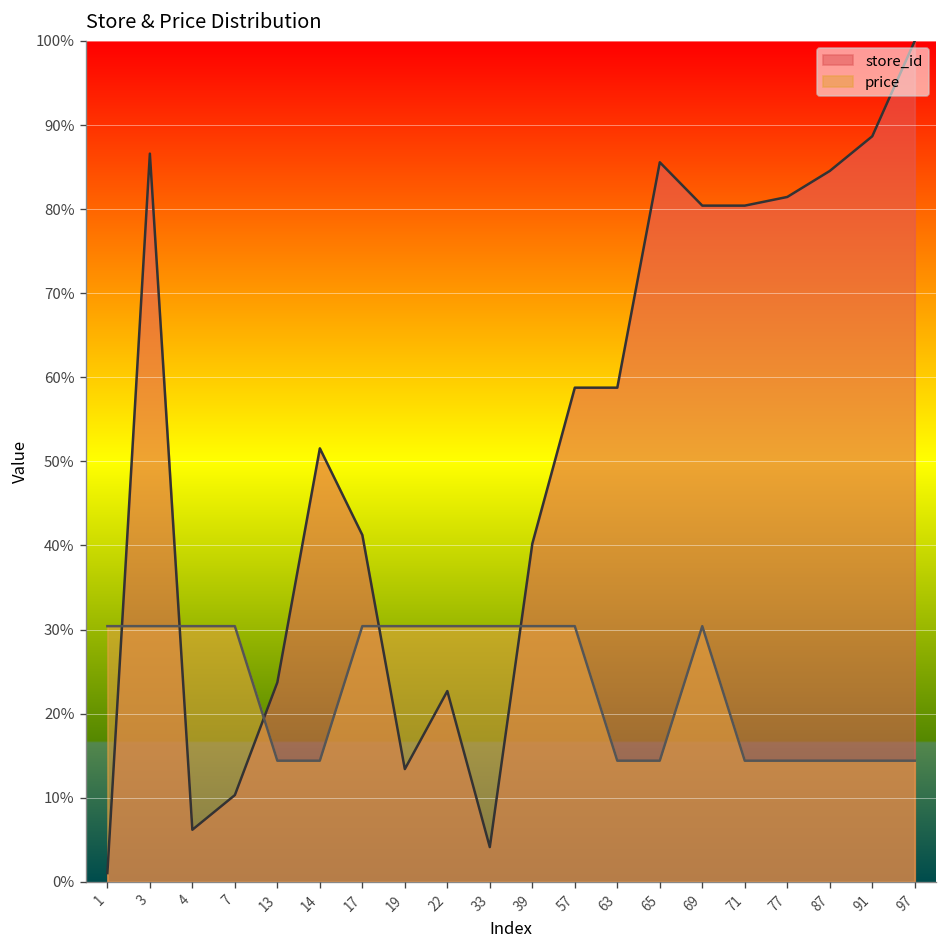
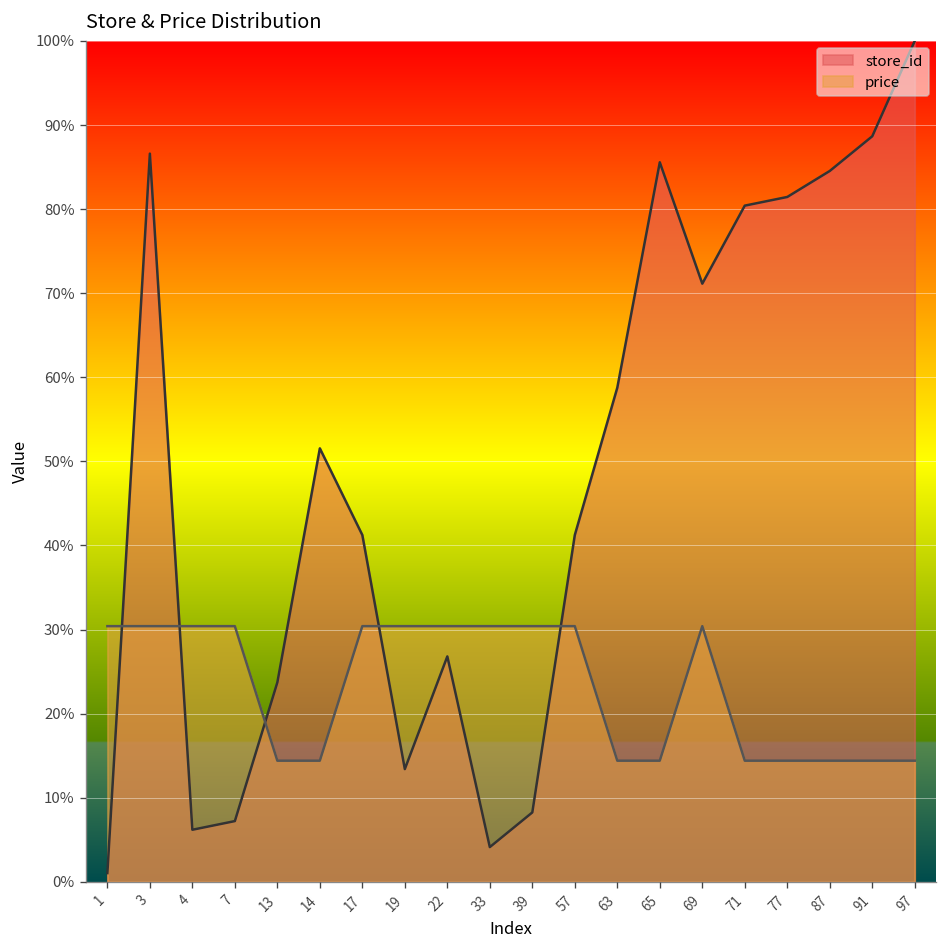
  {
    "store_id": {
      "1": "1%",
      "3": "87%",
      "4": "6%",
-     "7": "10%",
+     "7": "7%",
      "13": "24%",
      "14": "52%",
      "17": "41%",
      "19": "13%",
-     "22": "23%",
+     "22": "27%",
      "33": "4%",
-     "39": "40%",
-     "57": "59%",
+     "39": "8%",
+     "57": "41%",
      "63": "59%",
      "65": "86%",
-     "69": "80%",
+     "69": "71%",
      "71": "80%",
      "77": "81%",
      "87": "85%",
      "91": "89%",
      "97": "100%"
    },
    "price": {
      "1": "30%",
      "3": "30%",
      "4": "30%",
      "7": "30%",
      "13": "14%",
      "14": "14%",
      "17": "30%",
      "19": "30%",
      "22": "30%",
      "33": "30%",
      "39": "30%",
      "57": "30%",
      "63": "14%",
      "65": "14%",
      "69": "30%",
      "71": "14%",
      "77": "14%",
      "87": "14%",
      "91": "14%",
      "97": "14%"
    }
  }
